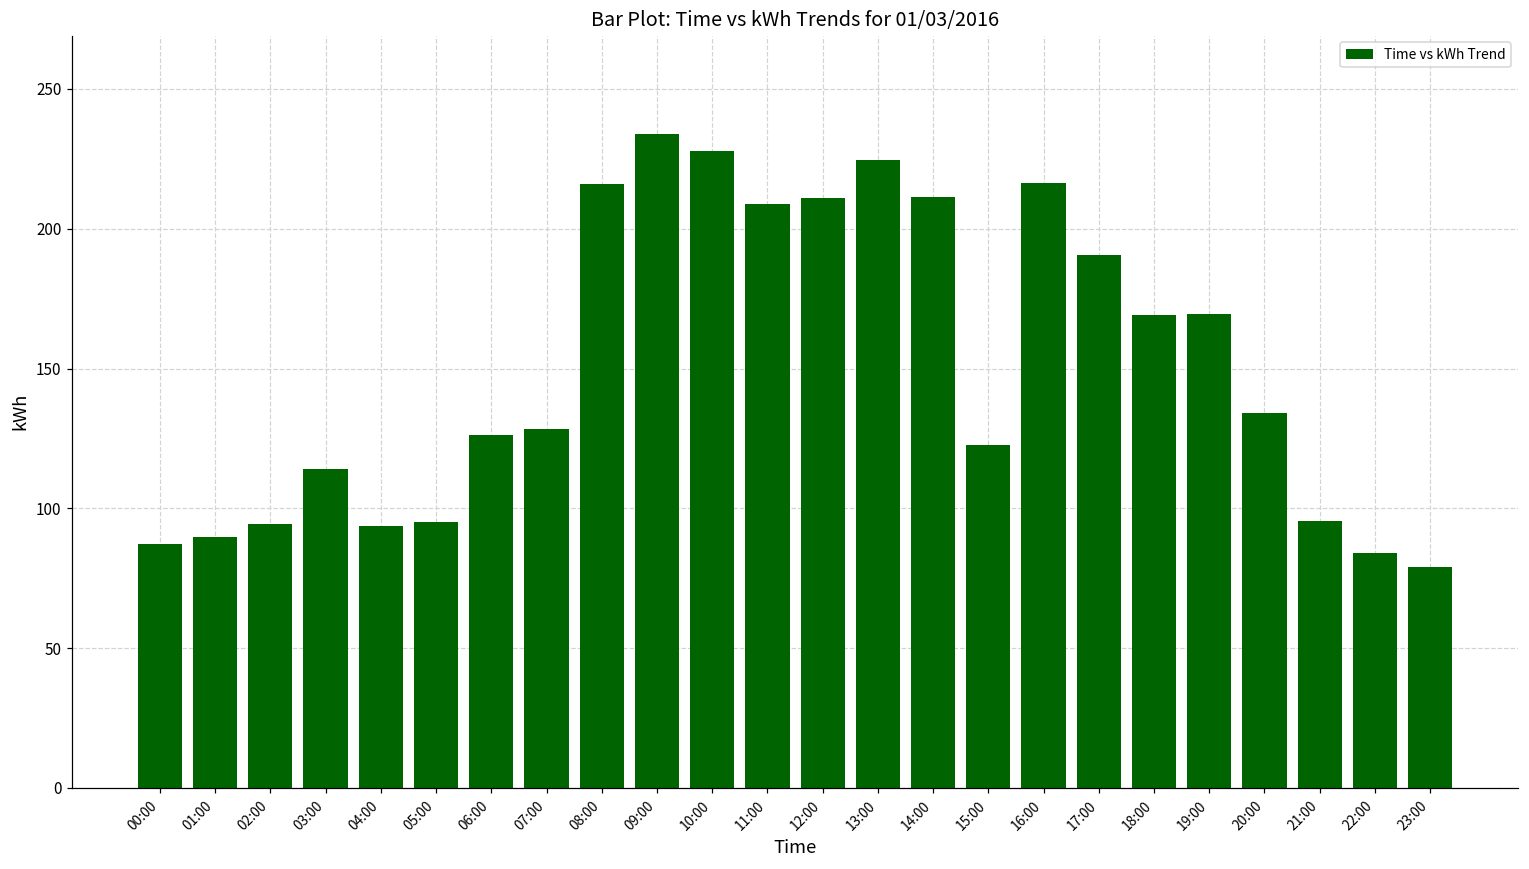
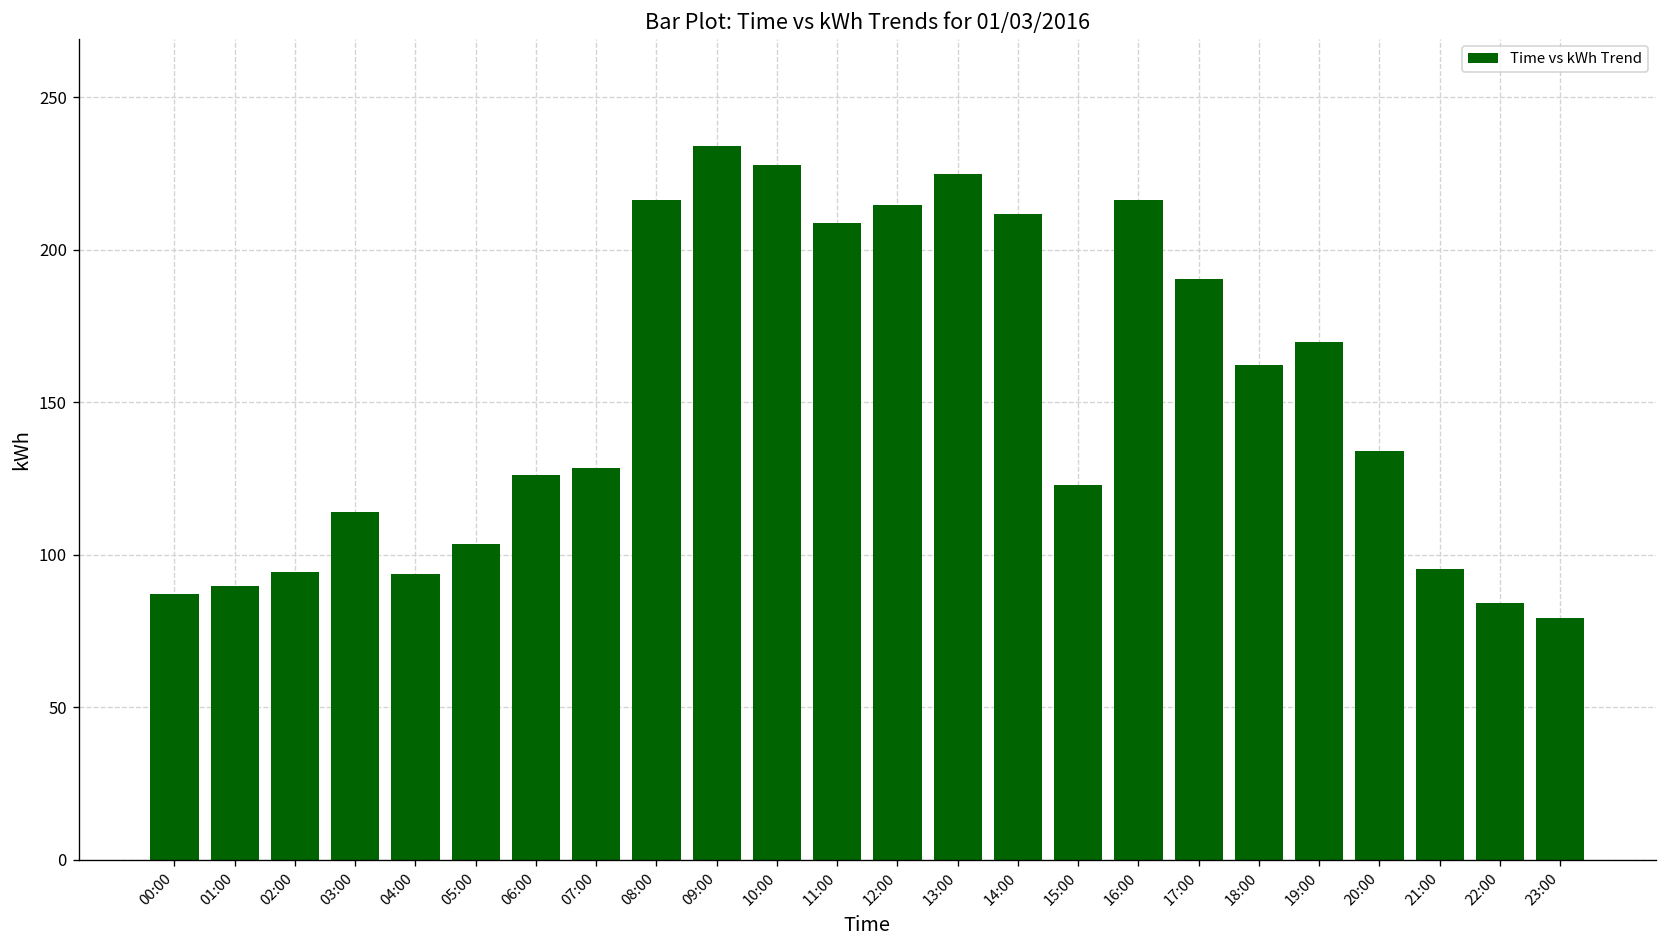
  {
    "00:00": 87,
    "01:00": 90,
    "02:00": 94,
    "03:00": 114,
    "04:00": 94,
-   "05:00": 95,
+   "05:00": 103,
    "06:00": 126,
    "07:00": 128,
    "08:00": 216,
    "09:00": 234,
    "10:00": 228,
    "11:00": 209,
-   "12:00": 211,
+   "12:00": 214,
    "13:00": 225,
    "14:00": 212,
    "15:00": 123,
    "16:00": 216,
    "17:00": 191,
-   "18:00": 169,
+   "18:00": 162,
    "19:00": 170,
    "20:00": 134,
    "21:00": 95,
    "22:00": 84,
    "23:00": 79
  }
